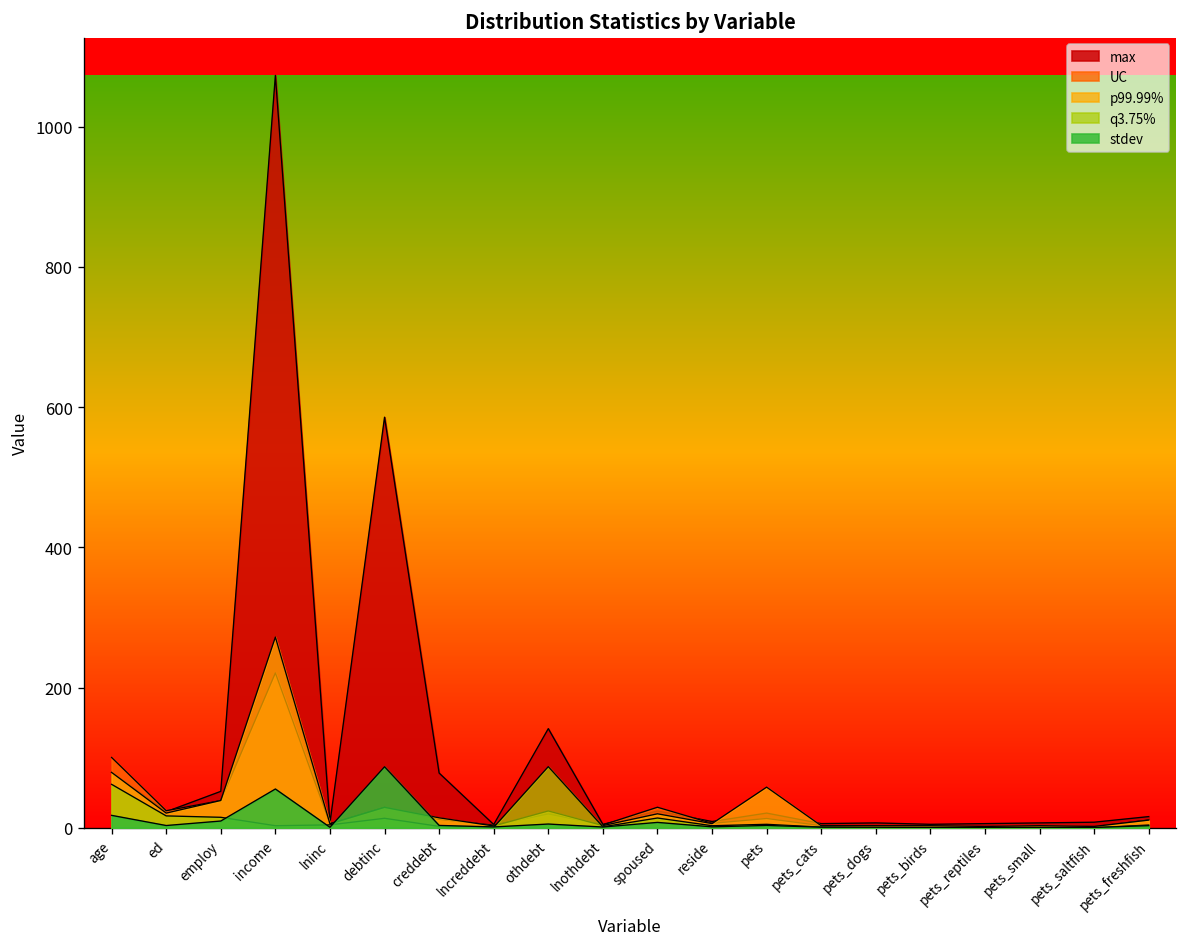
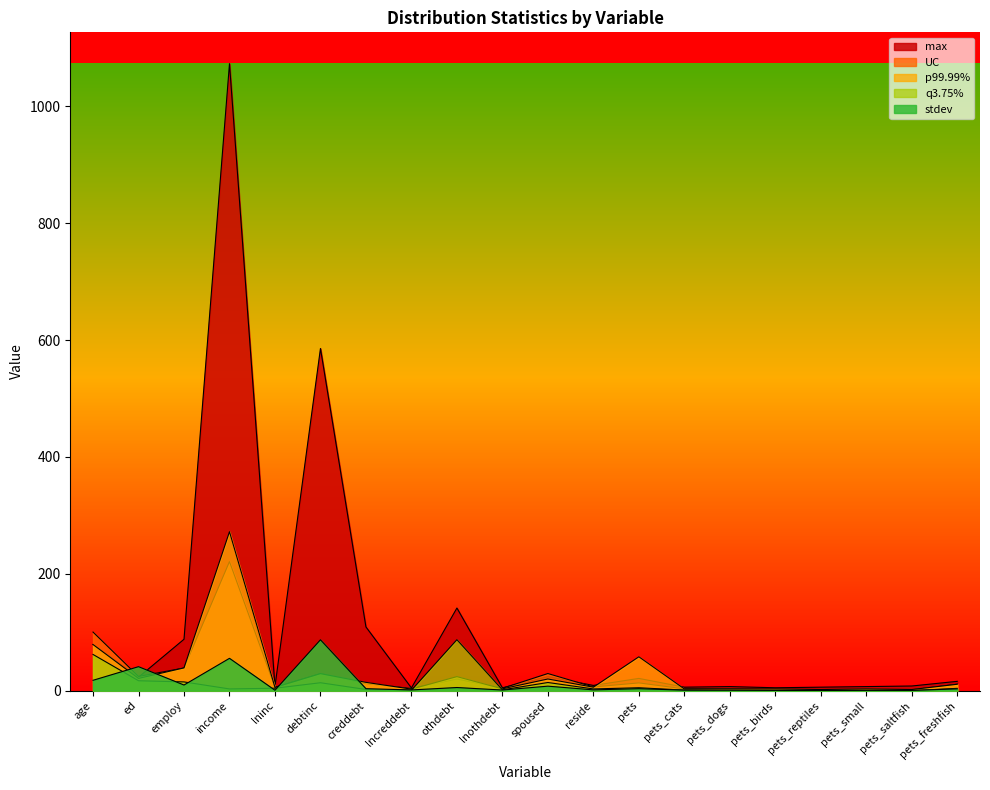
  {
    "max": {
-     "employ": 50,
+     "employ": 90,
      "income": 1070,
      "debtinc": 590,
-     "creddebt": 80,
+     "creddebt": 110,
      "othdebt": 140,
      "pets": 20,
      "pets_saltfish": 10,
      "pets_freshfish": 20
    },
    "UC": {
      "age": 100,
      "income": 220,
      "spoused": 30,
      "pets": 10
    },
    "p99.99%": {
      "income": 270,
      "pets": 60
    },
    "q3.75%": {
      "age": 60,
      "employ": 20,
      "income": 0,
      "debtinc": 10,
      "othdebt": 90,
      "spoused": 10
    },
    "stdev": {
      "age": 20,
-     "ed": 0,
+     "ed": 40,
      "employ": 10,
      "income": 60,
      "debtinc": 90,
      "othdebt": 10,
      "spoused": 10
    }
  }
